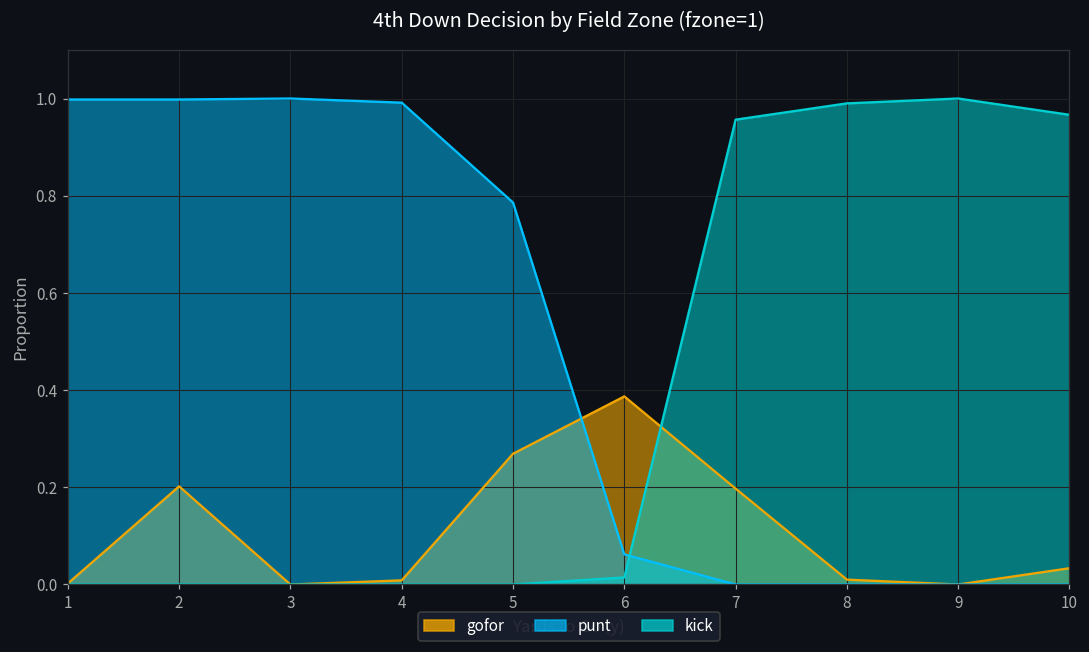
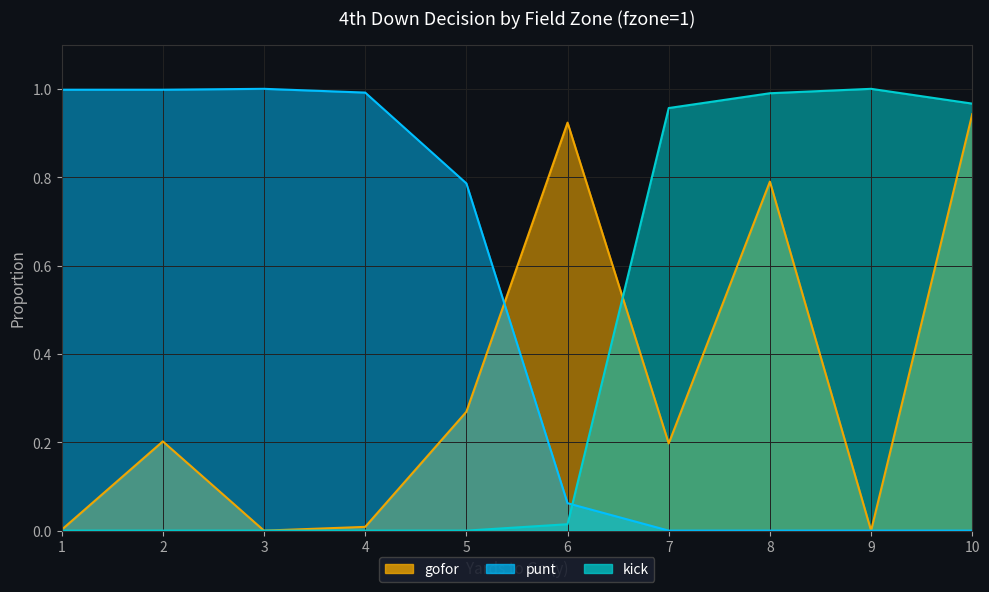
  {
    "gofor": {
      "2": 0.20,
      "4": 0.01,
      "5": 0.27,
-     "6": 0.39,
+     "6": 0.92,
      "7": 0.20,
-     "8": 0.01,
-     "10": 0.03
+     "8": 0.79,
+     "10": 0.94
    }
  }
